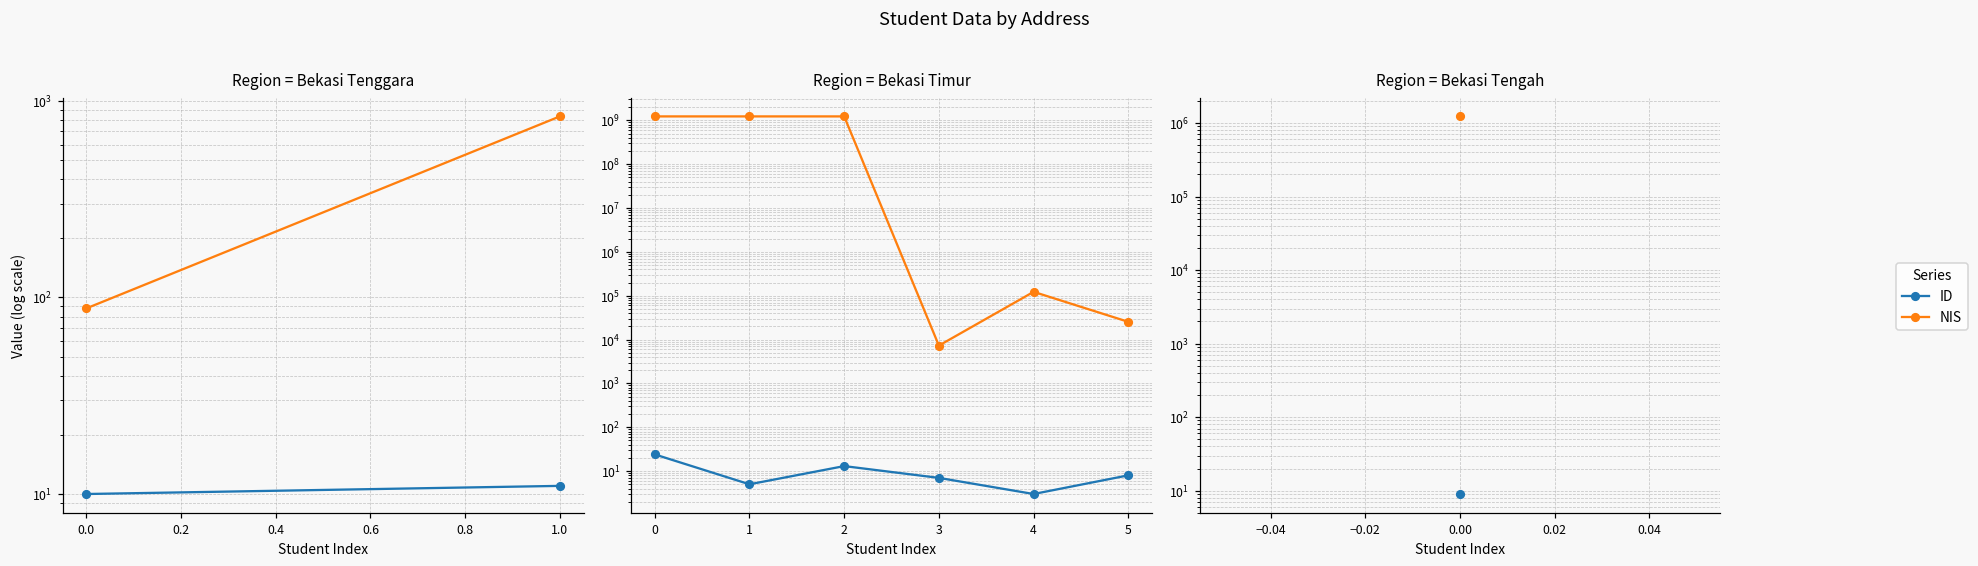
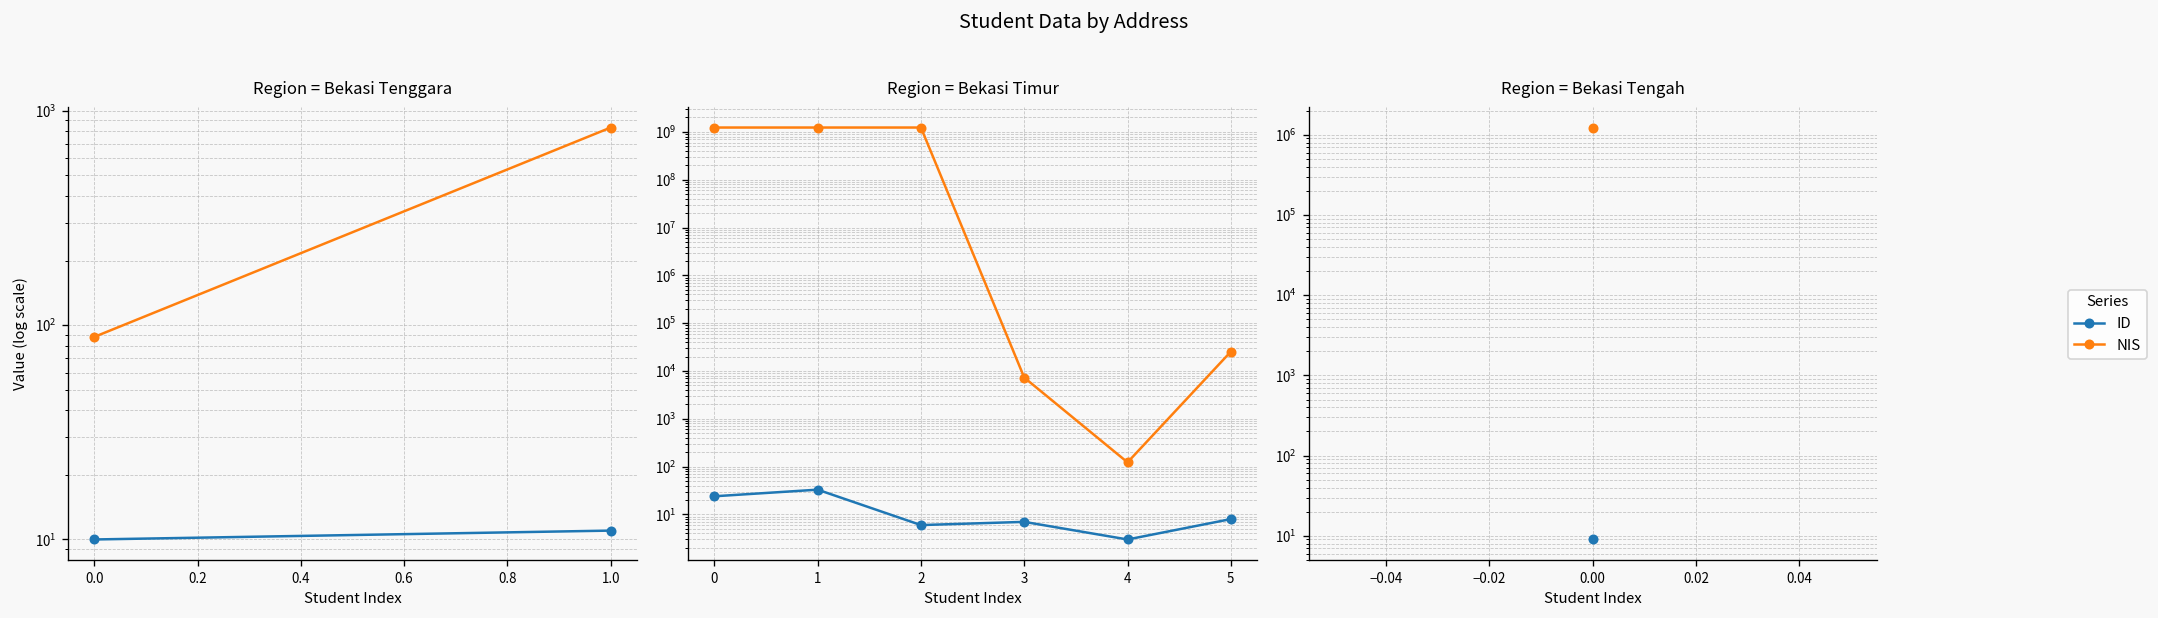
  {
    "Region = Bekasi Tenggara": {
      "ID": {
        "0.0": 10,
        "1.0": 11
      },
      "NIS": {
        "0.0": 90,
        "1.0": 800
      }
    },
    "Region = Bekasi Timur": {
      "ID": {
        "0": 20,
-       "1": 5,
-       "2": 13,
+       "1": 30,
+       "2": 6,
        "3": 7,
        "4": 3,
        "5": 8
      },
      "NIS": {
        "0": 1200000000,
        "1": 1200000000,
        "2": 1200000000,
        "3": 7000,
-       "4": 120000,
+       "4": 120,
        "5": 30000
      }
    },
    "Region = Bekasi Tengah": {
      "ID": {
        "0.00": 9
      },
      "NIS": {
        "0.00": 1200000
      }
    }
  }
